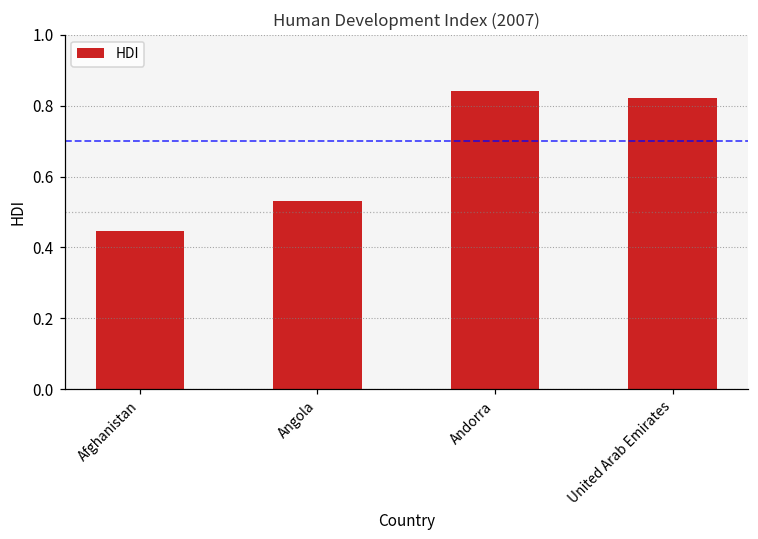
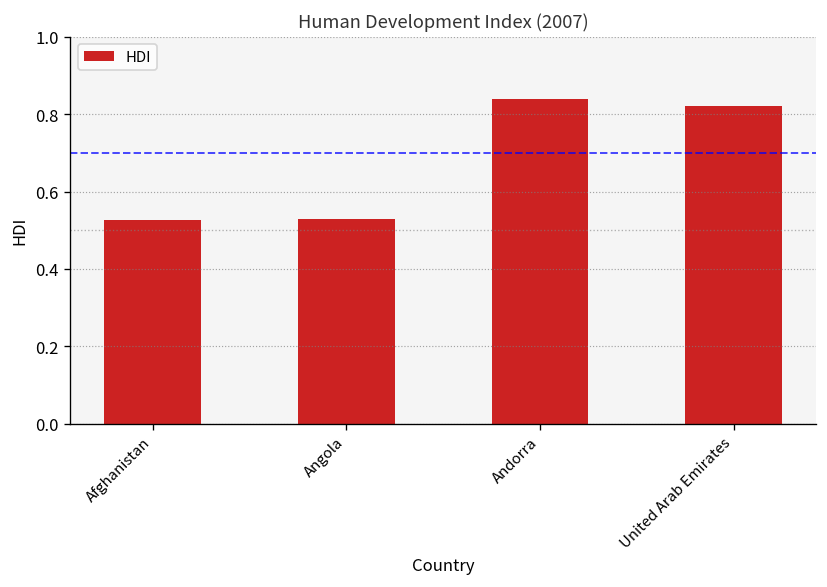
  {
-   "Afghanistan": 0.45,
+   "Afghanistan": 0.53,
    "Angola": 0.53,
    "Andorra": 0.84,
    "United Arab Emirates": 0.82
  }
